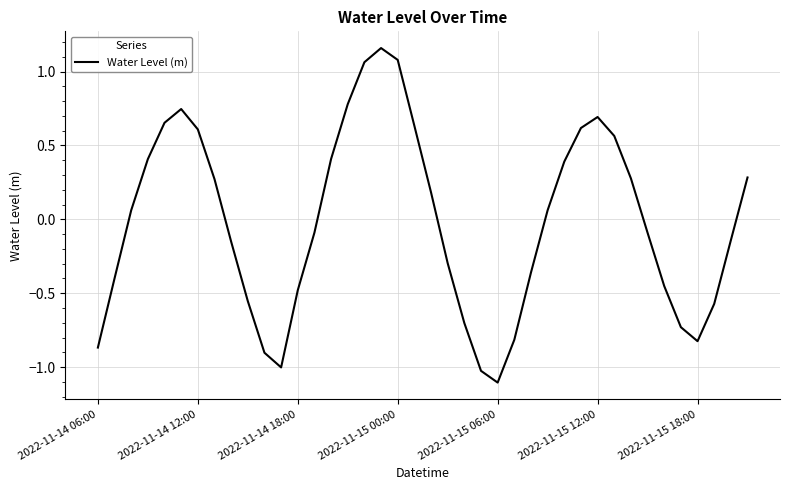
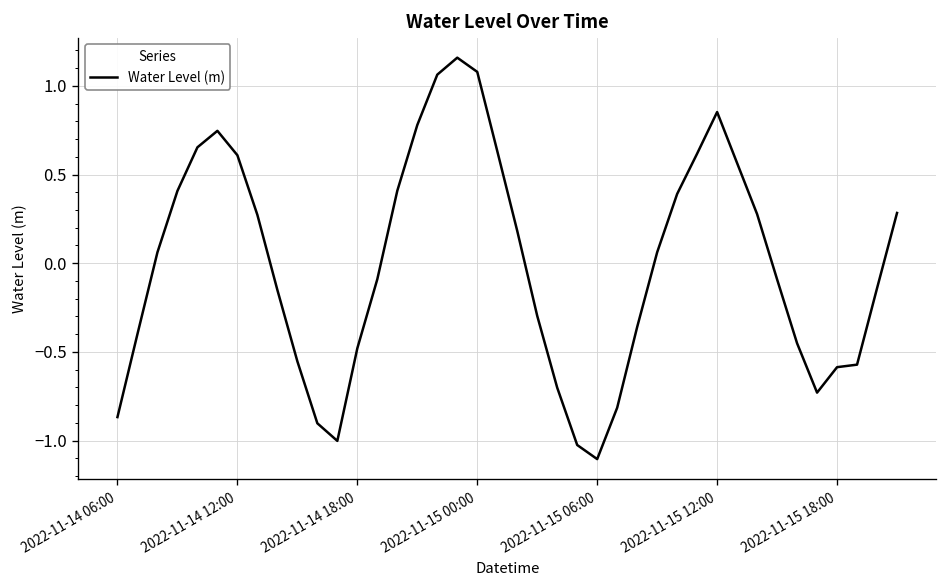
  {
    "2022-11-14 06:00": -0.87,
    "2022-11-14 12:00": 0.61,
    "2022-11-14 18:00": -0.48,
    "2022-11-15 00:00": 1.08,
    "2022-11-15 06:00": -1.10,
-   "2022-11-15 12:00": 0.69,
-   "2022-11-15 18:00": -0.82
+   "2022-11-15 12:00": 0.85,
+   "2022-11-15 18:00": -0.59
  }
